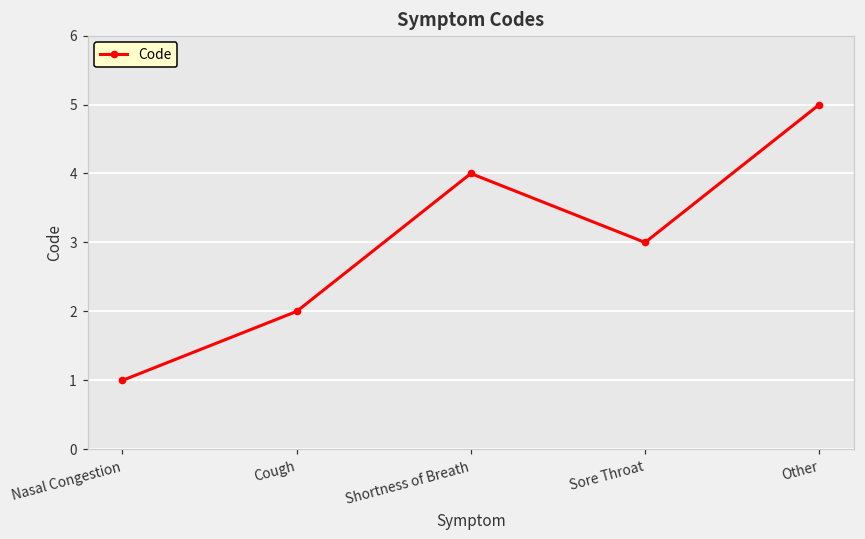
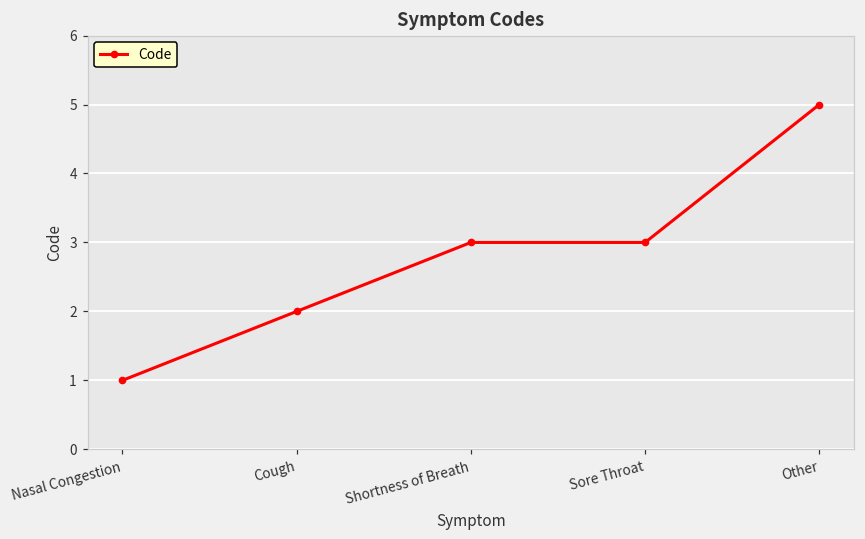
  {
    "Nasal Congestion": 1,
    "Cough": 2,
-   "Shortness of Breath": 4,
+   "Shortness of Breath": 3,
    "Sore Throat": 3,
    "Other": 5
  }
